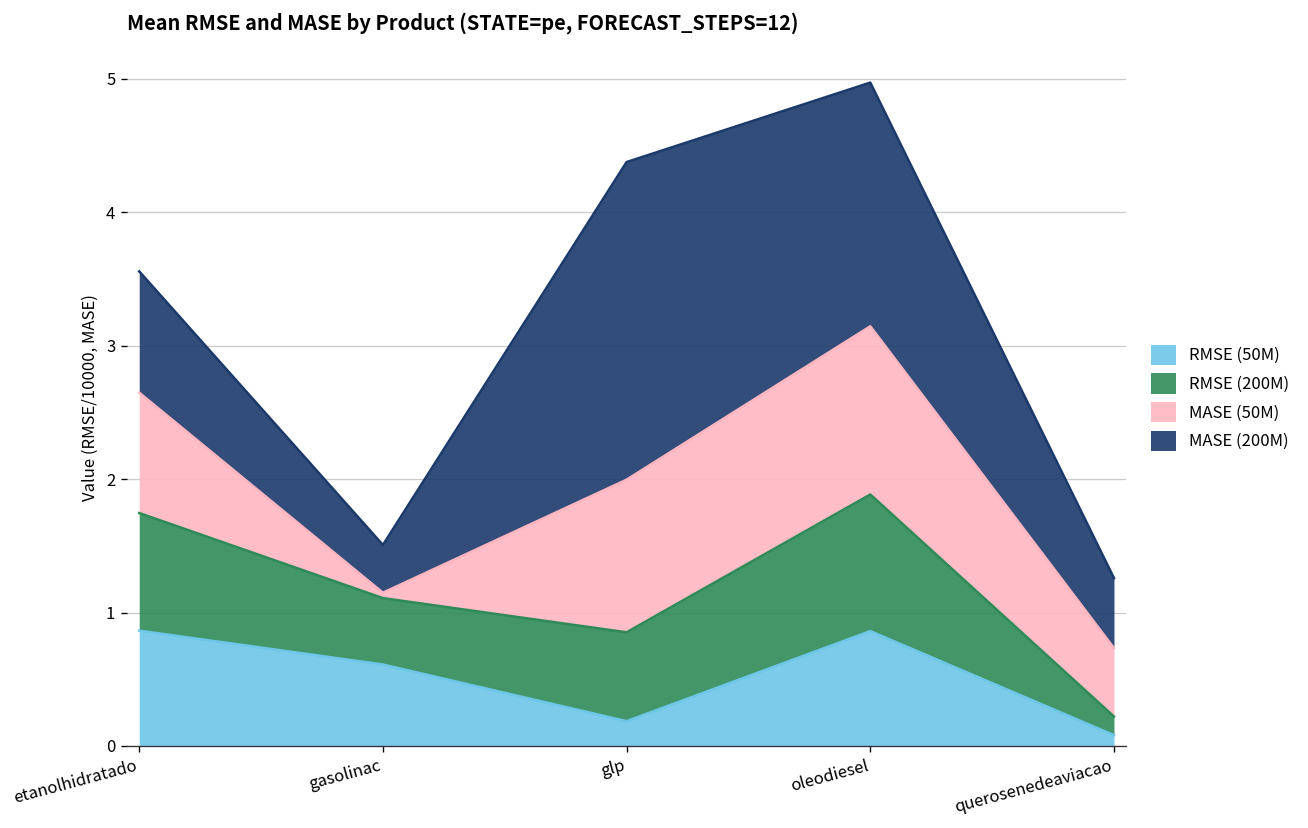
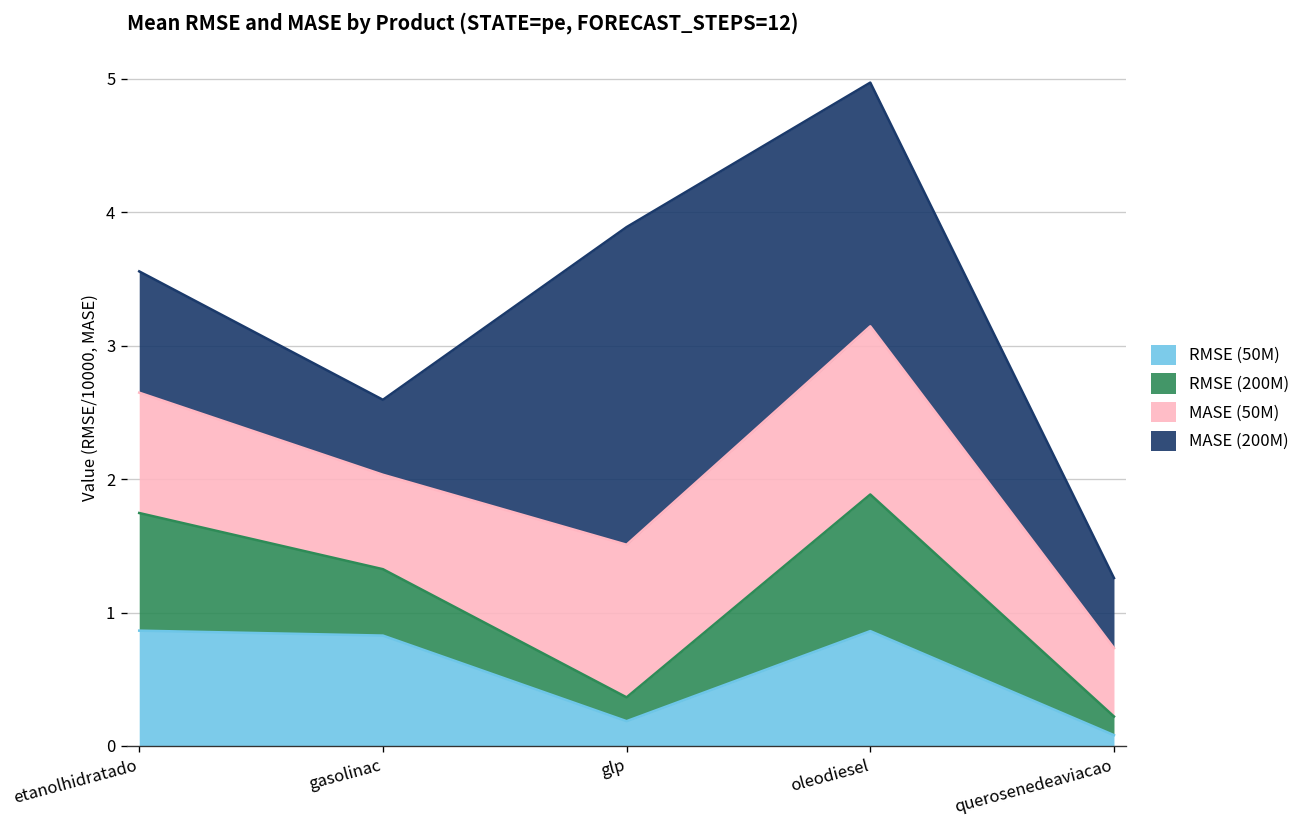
  {
    "RMSE (50M)": {
      "etanolhidratado": 0.86,
-     "gasolinac": 0.61,
+     "gasolinac": 0.83,
      "glp": 0.19,
      "oleodiesel": 0.86,
      "querosenedeaviacao": 0.08
    },
    "RMSE (200M)": {
      "etanolhidratado": 0.88,
      "gasolinac": 0.50,
-     "glp": 0.67,
+     "glp": 0.18,
      "oleodiesel": 1.02,
      "querosenedeaviacao": 0.14
    },
    "MASE (50M)": {
      "etanolhidratado": 0.90,
-     "gasolinac": 0.04,
+     "gasolinac": 0.71,
      "glp": 1.14,
      "oleodiesel": 1.26,
      "querosenedeaviacao": 0.51
    },
    "MASE (200M)": {
      "etanolhidratado": 0.91,
-     "gasolinac": 0.36,
+     "gasolinac": 0.56,
      "glp": 2.38,
      "oleodiesel": 1.83,
      "querosenedeaviacao": 0.52
    }
  }
